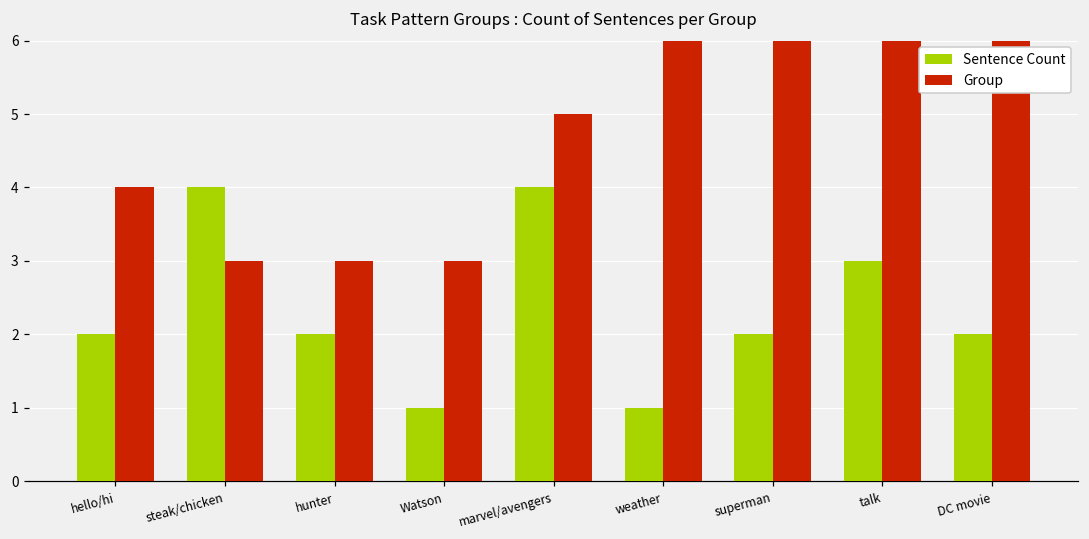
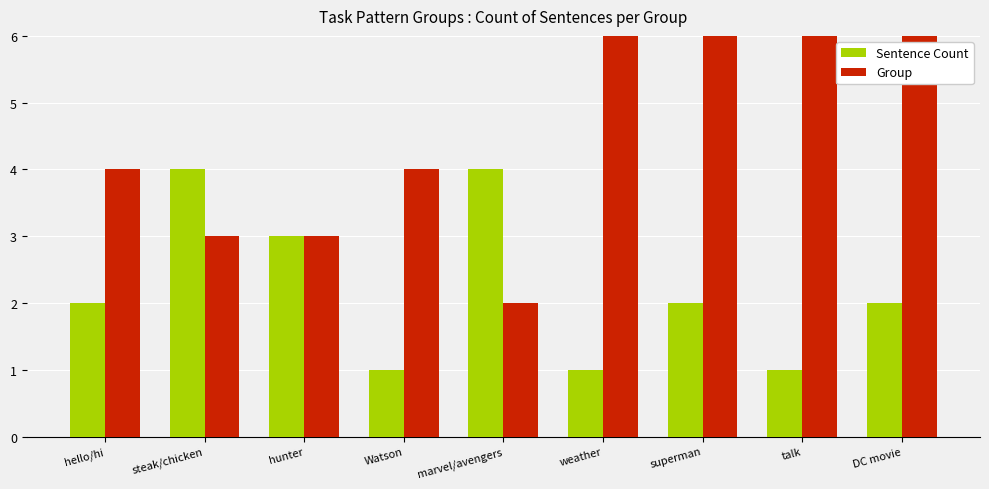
  {
    "Sentence Count": {
      "hello/hi": 2,
      "steak/chicken": 4,
-     "hunter": 2,
+     "hunter": 3,
      "Watson": 1,
      "marvel/avengers": 4,
      "weather": 1,
      "superman": 2,
-     "talk": 3,
+     "talk": 1,
      "DC movie": 2
    },
    "Group": {
      "hello/hi": 4,
      "steak/chicken": 3,
      "hunter": 3,
-     "Watson": 3,
-     "marvel/avengers": 5,
+     "Watson": 4,
+     "marvel/avengers": 2,
      "weather": 6
    }
  }
